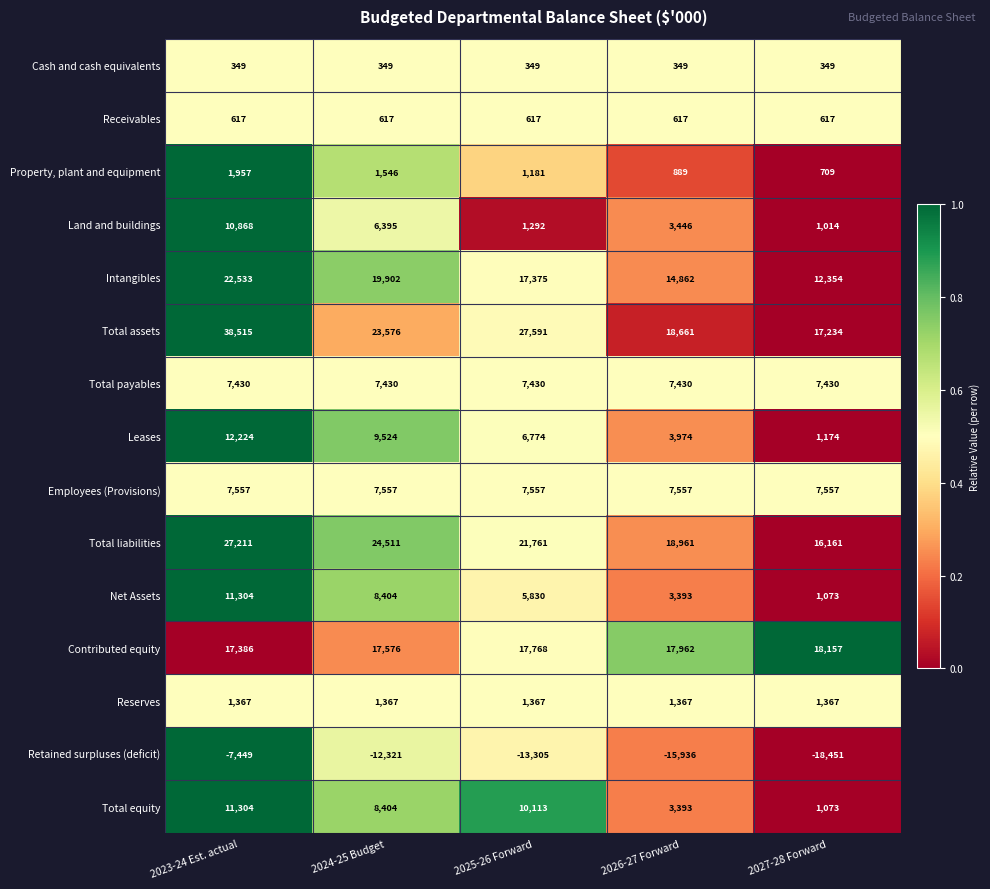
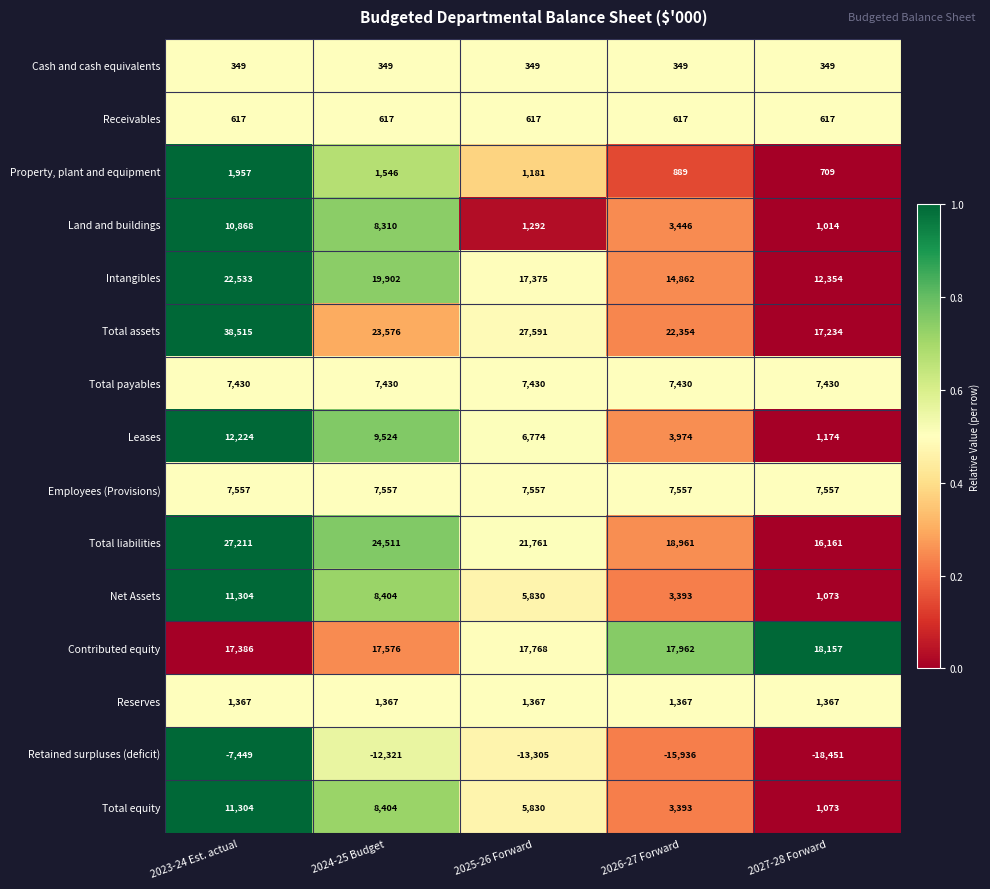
  {
    "Cash and cash equivalents": {
      "2023-24 Est. actual": "349",
      "2024-25 Budget": "349",
      "2025-26 Forward": "349",
      "2026-27 Forward": "349",
      "2027-28 Forward": "349"
    },
    "Receivables": {
      "2023-24 Est. actual": "617",
      "2024-25 Budget": "617",
      "2025-26 Forward": "617",
      "2026-27 Forward": "617",
      "2027-28 Forward": "617"
    },
    "Property, plant and equipment": {
      "2023-24 Est. actual": "1,957",
      "2024-25 Budget": "1,546",
      "2025-26 Forward": "1,181",
      "2026-27 Forward": "889",
      "2027-28 Forward": "709"
    },
    "Land and buildings": {
      "2023-24 Est. actual": "10,868",
-     "2024-25 Budget": "6,395",
+     "2024-25 Budget": "8,310",
      "2025-26 Forward": "1,292",
      "2026-27 Forward": "3,446",
      "2027-28 Forward": "1,014"
    },
    "Intangibles": {
      "2023-24 Est. actual": "22,533",
      "2024-25 Budget": "19,902",
      "2025-26 Forward": "17,375",
      "2026-27 Forward": "14,862",
      "2027-28 Forward": "12,354"
    },
    "Total assets": {
      "2023-24 Est. actual": "38,515",
      "2024-25 Budget": "23,576",
      "2025-26 Forward": "27,591",
-     "2026-27 Forward": "18,661",
+     "2026-27 Forward": "22,354",
      "2027-28 Forward": "17,234"
    },
    "Total payables": {
      "2023-24 Est. actual": "7,430",
      "2024-25 Budget": "7,430",
      "2025-26 Forward": "7,430",
      "2026-27 Forward": "7,430",
      "2027-28 Forward": "7,430"
    },
    "Leases": {
      "2023-24 Est. actual": "12,224",
      "2024-25 Budget": "9,524",
      "2025-26 Forward": "6,774",
      "2026-27 Forward": "3,974",
      "2027-28 Forward": "1,174"
    },
    "Employees (Provisions)": {
      "2023-24 Est. actual": "7,557",
      "2024-25 Budget": "7,557",
      "2025-26 Forward": "7,557",
      "2026-27 Forward": "7,557",
      "2027-28 Forward": "7,557"
    },
    "Total liabilities": {
      "2023-24 Est. actual": "27,211",
      "2024-25 Budget": "24,511",
      "2025-26 Forward": "21,761",
      "2026-27 Forward": "18,961",
      "2027-28 Forward": "16,161"
    },
    "Net Assets": {
      "2023-24 Est. actual": "11,304",
      "2024-25 Budget": "8,404",
      "2025-26 Forward": "5,830",
      "2026-27 Forward": "3,393",
      "2027-28 Forward": "1,073"
    },
    "Contributed equity": {
      "2023-24 Est. actual": "17,386",
      "2024-25 Budget": "17,576",
      "2025-26 Forward": "17,768",
      "2026-27 Forward": "17,962",
      "2027-28 Forward": "18,157"
    },
    "Reserves": {
      "2023-24 Est. actual": "1,367",
      "2024-25 Budget": "1,367",
      "2025-26 Forward": "1,367",
      "2026-27 Forward": "1,367",
      "2027-28 Forward": "1,367"
    },
    "Retained surpluses (deficit)": {
      "2023-24 Est. actual": "-7,449",
      "2024-25 Budget": "-12,321",
      "2025-26 Forward": "-13,305",
      "2026-27 Forward": "-15,936",
      "2027-28 Forward": "-18,451"
    },
    "Total equity": {
      "2023-24 Est. actual": "11,304",
      "2024-25 Budget": "8,404",
-     "2025-26 Forward": "10,113",
+     "2025-26 Forward": "5,830",
      "2026-27 Forward": "3,393",
      "2027-28 Forward": "1,073"
    }
  }
